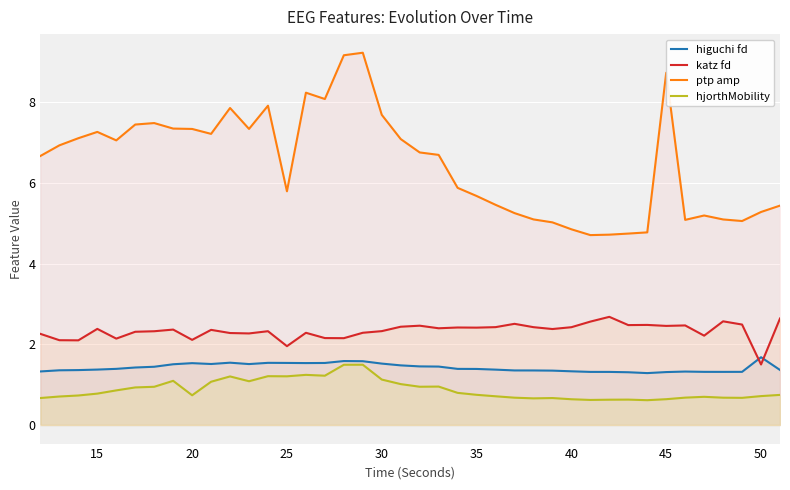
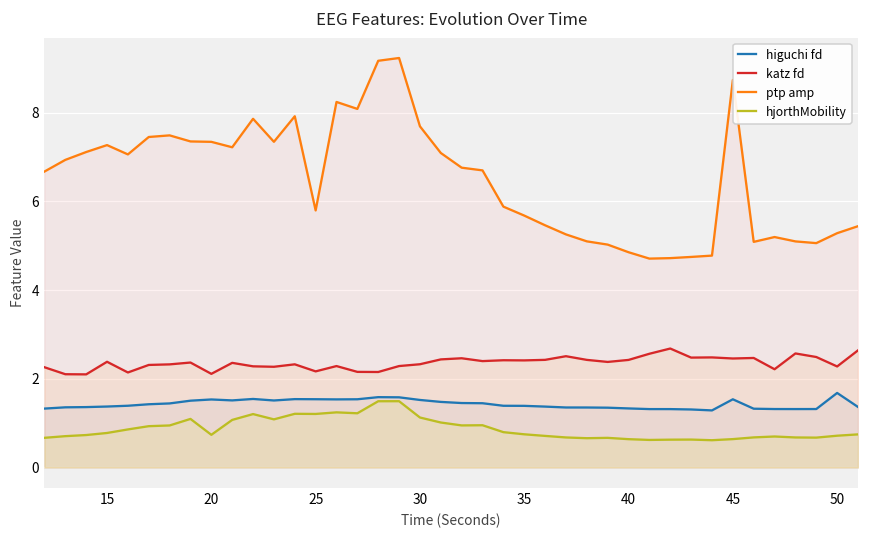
  {
    "higuchi fd": {
      "15": 1.4,
      "20": 1.5,
      "25": 1.5,
      "30": 1.5,
      "35": 1.4,
      "40": 1.3,
-     "45": 1.3,
+     "45": 1.5,
      "50": 1.7
    },
    "katz fd": {
      "15": 2.4,
      "20": 2.1,
-     "25": 2.0,
+     "25": 2.2,
      "30": 2.3,
      "35": 2.4,
      "40": 2.4,
      "45": 2.5,
-     "50": 1.5
+     "50": 2.3
    },
    "ptp amp": {
      "15": 7.3,
      "20": 7.3,
      "25": 5.8,
      "30": 7.7,
      "35": 5.7,
      "40": 4.9,
      "50": 5.3
    },
    "hjorthMobility": {
      "15": 0.8,
      "20": 0.7,
      "25": 1.2,
      "30": 1.1,
      "35": 0.7,
      "40": 0.6,
      "45": 0.6,
      "50": 0.7
    }
  }
